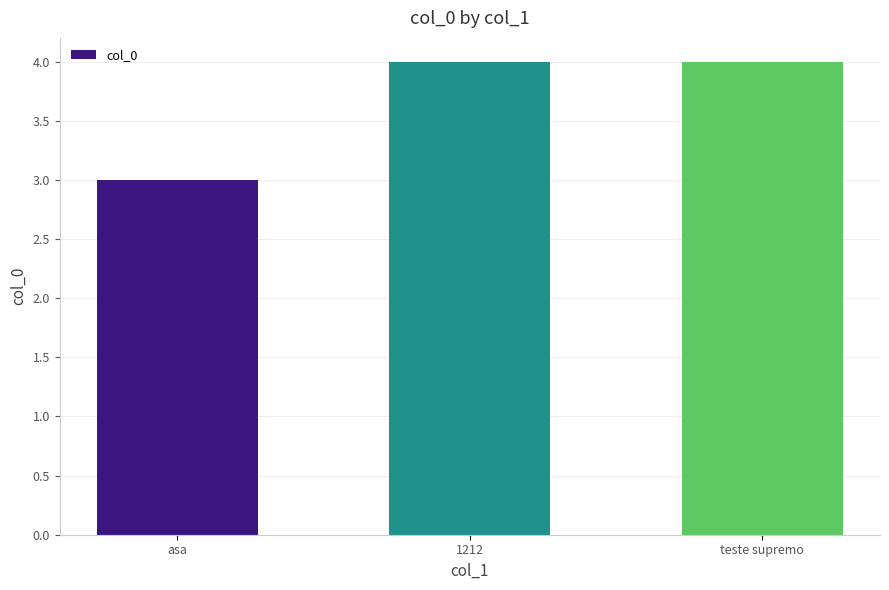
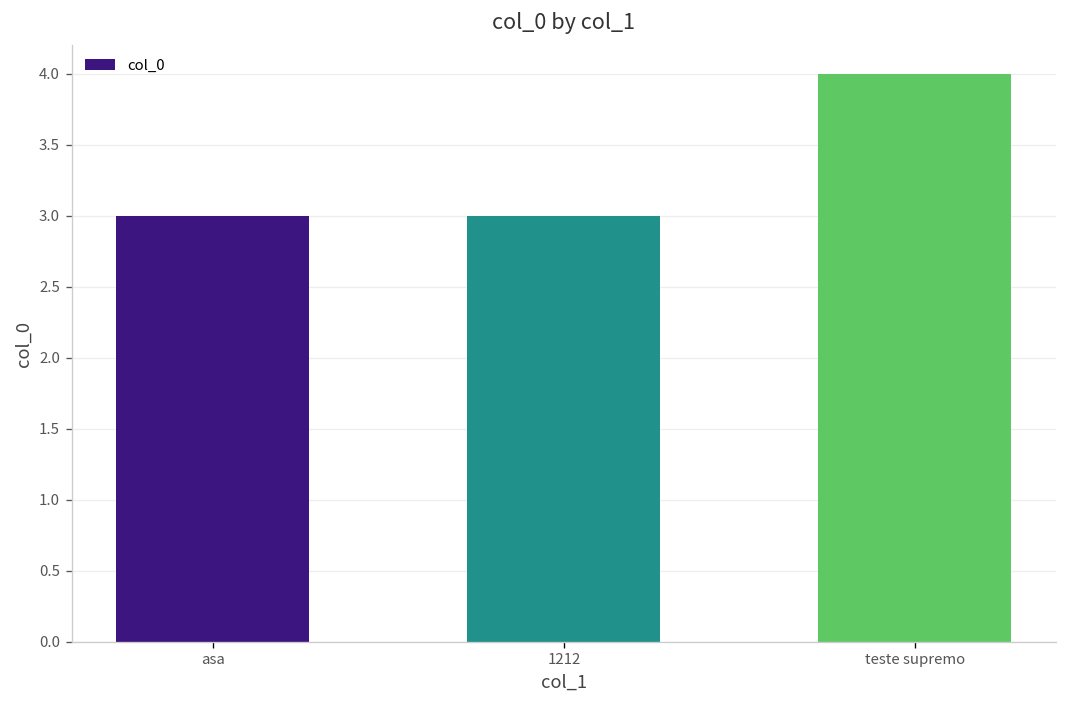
  {
    "asa": 3,
-   "1212": 4,
+   "1212": 3,
    "teste supremo": 4
  }
